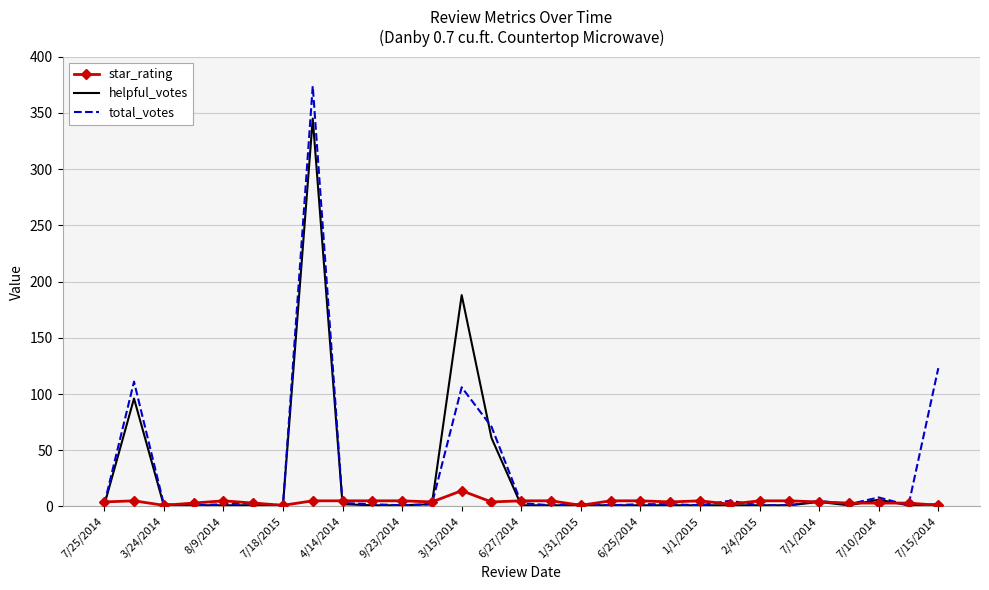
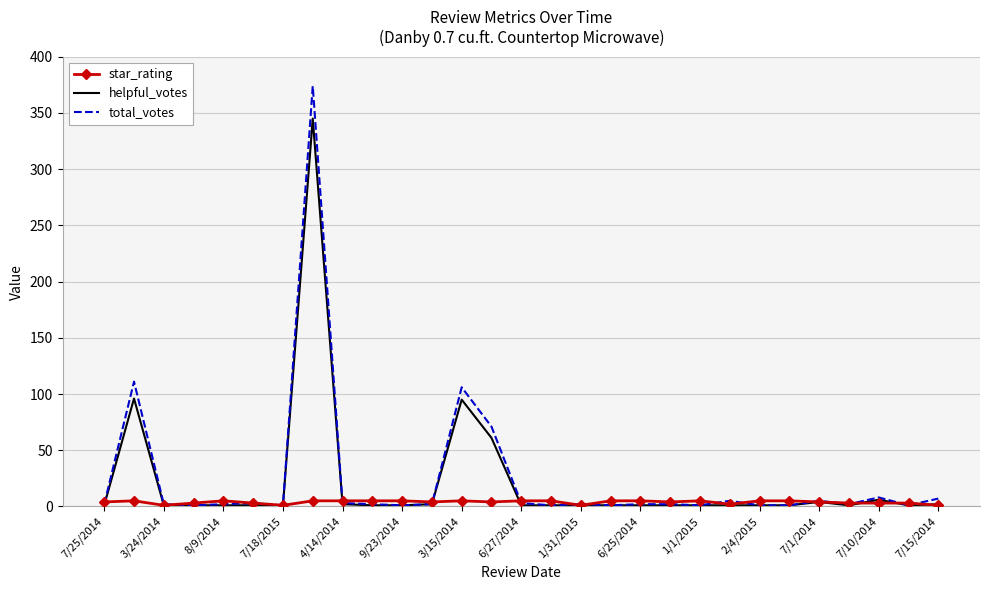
  {
    "star_rating": {
      "8/9/2014": 5,
      "9/23/2014": 5,
-     "3/15/2014": 14,
+     "3/15/2014": 5,
      "6/25/2014": 5,
      "2/4/2015": 5,
      "7/10/2014": 3
    },
    "helpful_votes": {
-     "3/15/2014": 188
+     "3/15/2014": 95
    },
    "total_votes": {
      "3/15/2014": 106,
-     "7/15/2014": 123
+     "7/15/2014": 7
    }
  }
